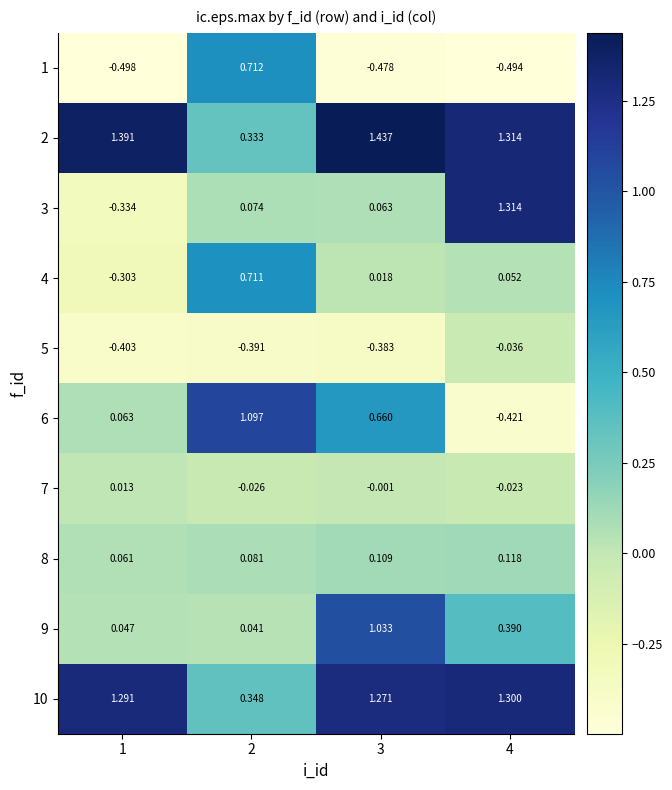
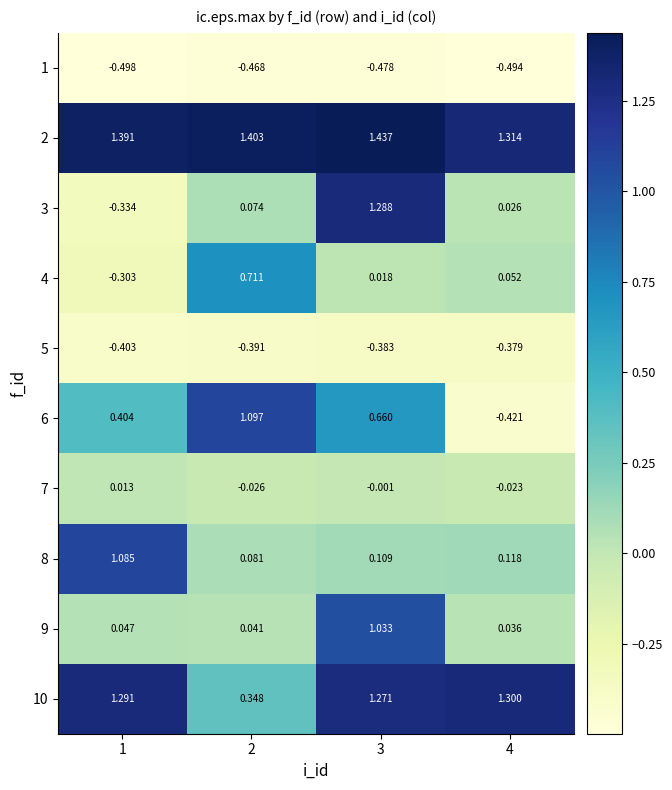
  {
    "1": {
      "1": -0.498,
-     "2": 0.712,
+     "2": -0.468,
      "3": -0.478,
      "4": -0.494
    },
    "2": {
      "1": 1.391,
-     "2": 0.333,
+     "2": 1.403,
      "3": 1.437,
      "4": 1.314
    },
    "3": {
      "1": -0.334,
      "2": 0.074,
-     "3": 0.063,
-     "4": 1.314
+     "3": 1.288,
+     "4": 0.026
    },
    "4": {
      "1": -0.303,
      "2": 0.711,
      "3": 0.018,
      "4": 0.052
    },
    "5": {
      "1": -0.403,
      "2": -0.391,
      "3": -0.383,
-     "4": -0.036
+     "4": -0.379
    },
    "6": {
-     "1": 0.063,
+     "1": 0.404,
      "2": 1.097,
      "3": 0.660,
      "4": -0.421
    },
    "7": {
      "1": 0.013,
      "2": -0.026,
      "3": -0.001,
      "4": -0.023
    },
    "8": {
-     "1": 0.061,
+     "1": 1.085,
      "2": 0.081,
      "3": 0.109,
      "4": 0.118
    },
    "9": {
      "1": 0.047,
      "2": 0.041,
      "3": 1.033,
-     "4": 0.390
+     "4": 0.036
    },
    "10": {
      "1": 1.291,
      "2": 0.348,
      "3": 1.271,
      "4": 1.300
    }
  }
